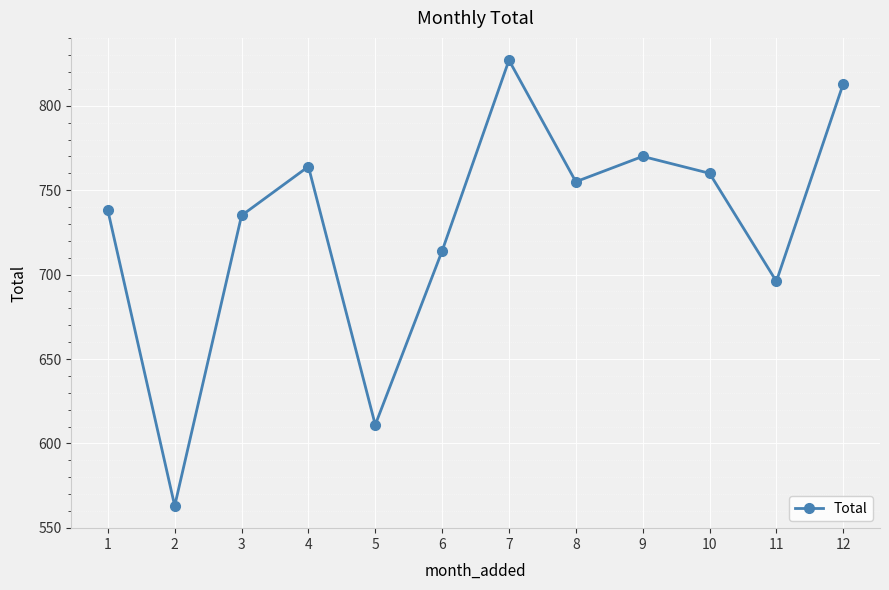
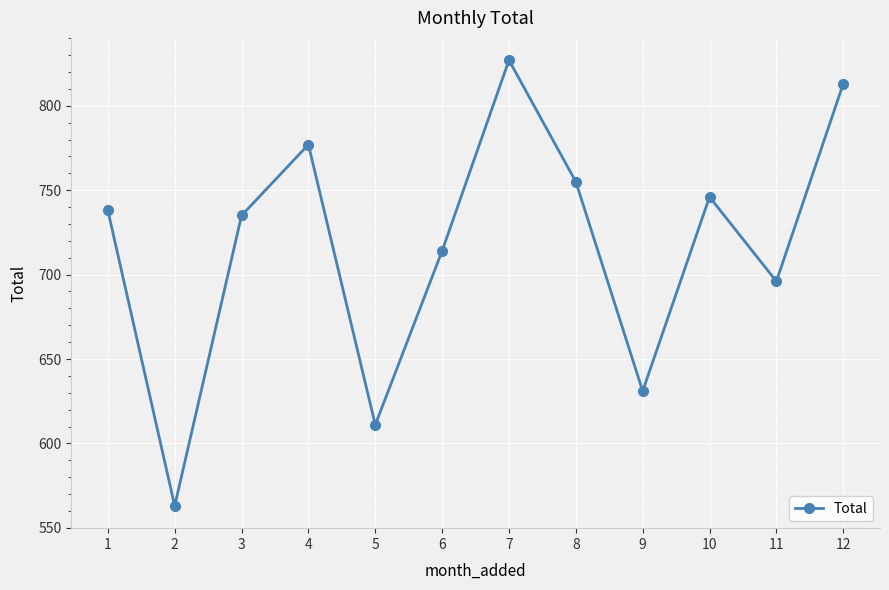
  {
    "1": 738,
    "2": 563,
    "3": 735,
-   "4": 764,
+   "4": 777,
    "5": 611,
    "6": 714,
    "7": 827,
    "8": 755,
-   "9": 770,
-   "10": 760,
+   "9": 631,
+   "10": 746,
    "11": 696,
    "12": 813
  }
